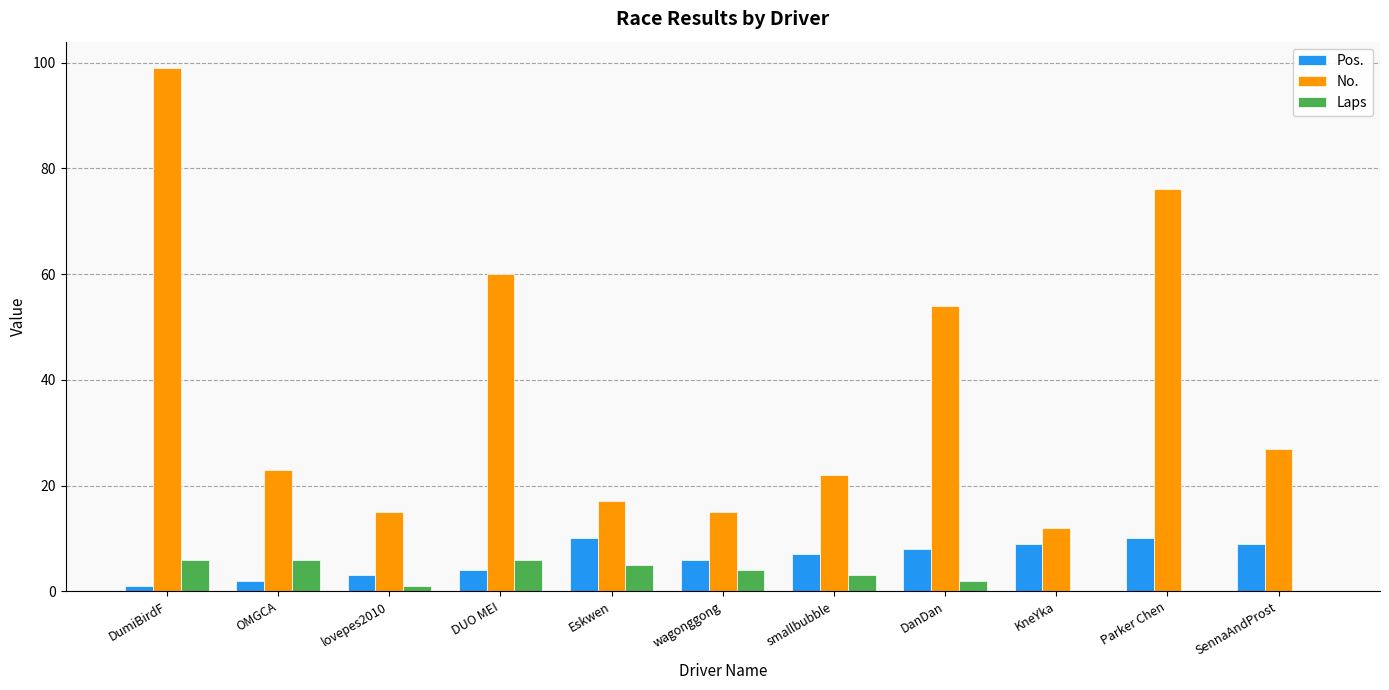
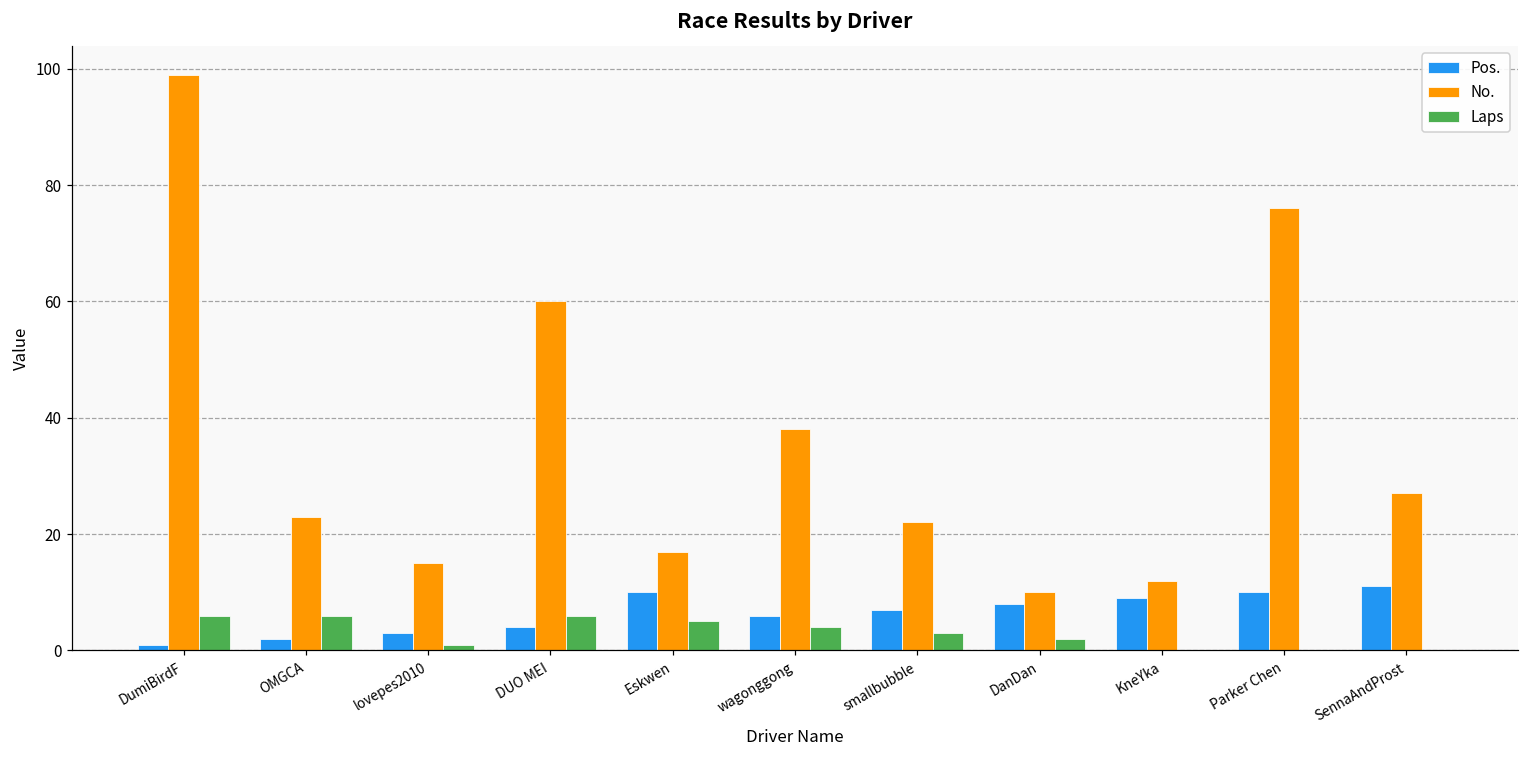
  {
    "Pos.": {
      "DumiBirdF": 1,
      "OMGCA": 2,
      "lovepes2010": 3,
      "DUO MEI": 4,
      "Eskwen": 10,
      "wagonggong": 6,
      "smallbubble": 7,
      "DanDan": 8,
      "KneYka": 9,
      "Parker Chen": 10,
-     "SennaAndProst": 9
+     "SennaAndProst": 11
    },
    "No.": {
      "DumiBirdF": 99,
      "OMGCA": 23,
      "lovepes2010": 15,
      "DUO MEI": 60,
      "Eskwen": 17,
-     "wagonggong": 15,
+     "wagonggong": 38,
      "smallbubble": 22,
-     "DanDan": 54,
+     "DanDan": 10,
      "KneYka": 12,
      "Parker Chen": 76,
      "SennaAndProst": 27
    },
    "Laps": {
      "DumiBirdF": 6,
      "OMGCA": 6,
      "lovepes2010": 1,
      "DUO MEI": 6,
      "Eskwen": 5,
      "wagonggong": 4,
      "smallbubble": 3,
      "DanDan": 2,
      "KneYka": 0,
      "Parker Chen": 0,
      "SennaAndProst": 0
    }
  }
